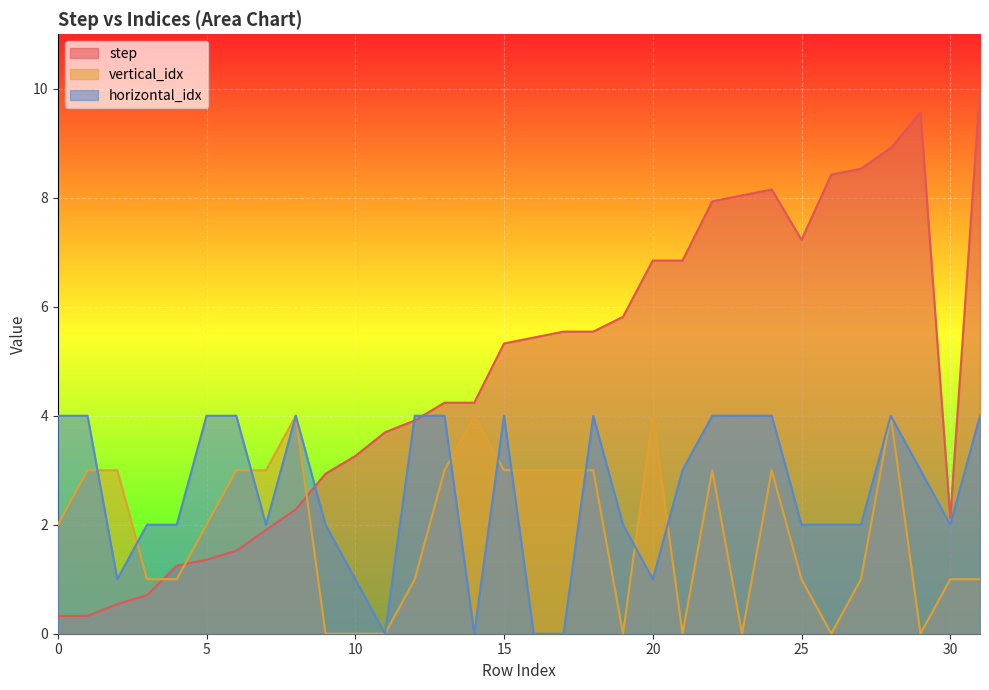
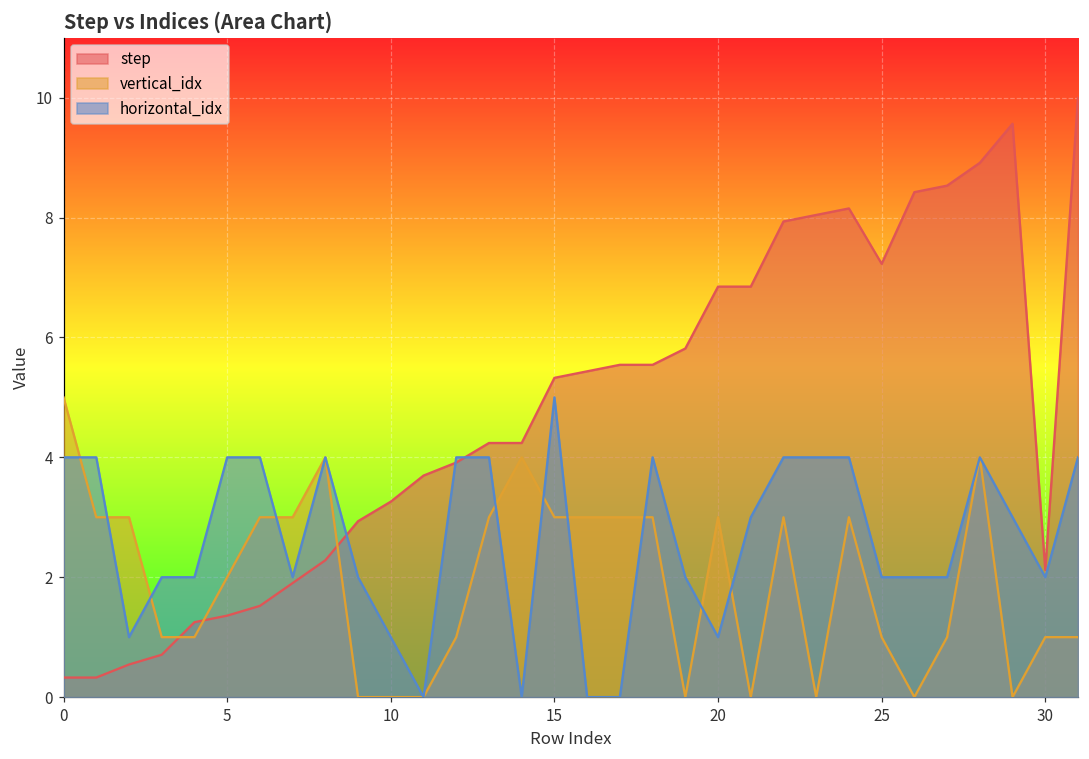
  {
    "step": {
      "0": 0.3,
      "5": 1.4,
      "10": 3.3,
      "15": 5.3,
      "20": 6.8,
      "25": 7.2,
      "30": 2.1
    },
    "vertical_idx": {
-     "0": 2,
+     "0": 5,
      "5": 2,
      "10": 0,
      "15": 3,
-     "20": 4,
+     "20": 3,
      "25": 1,
      "30": 1
    },
    "horizontal_idx": {
      "0": 4,
      "5": 4,
      "10": 1,
-     "15": 4,
+     "15": 5,
      "20": 1,
      "25": 2,
      "30": 2
    }
  }
